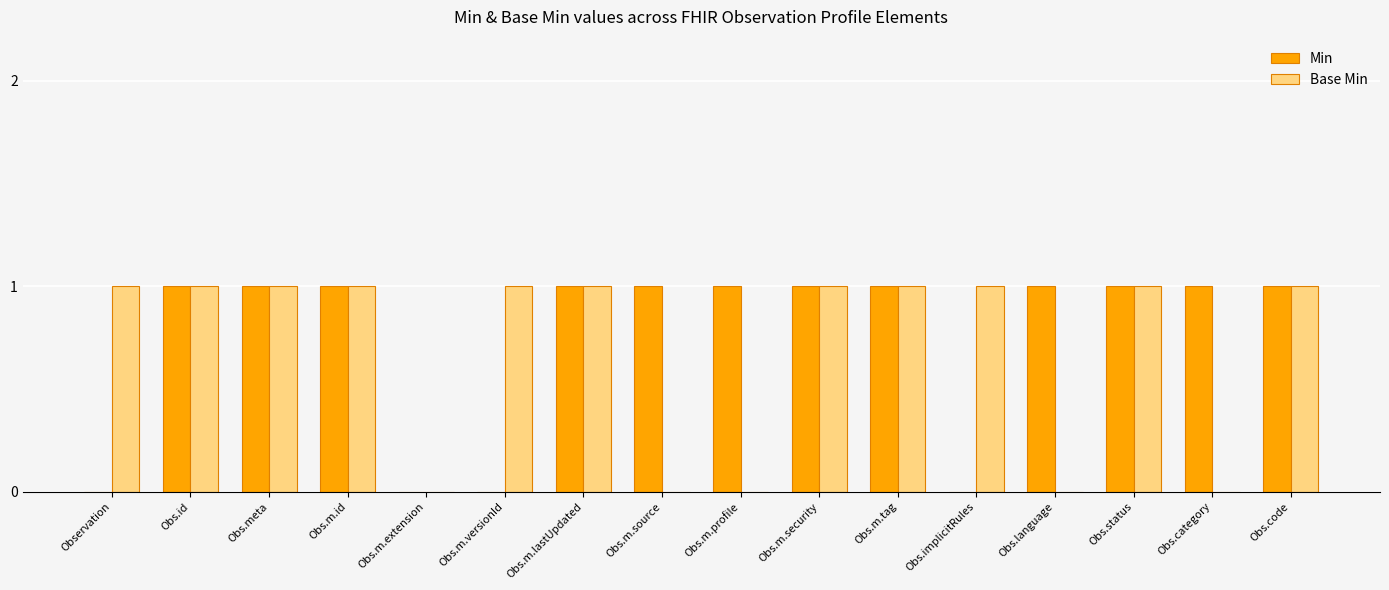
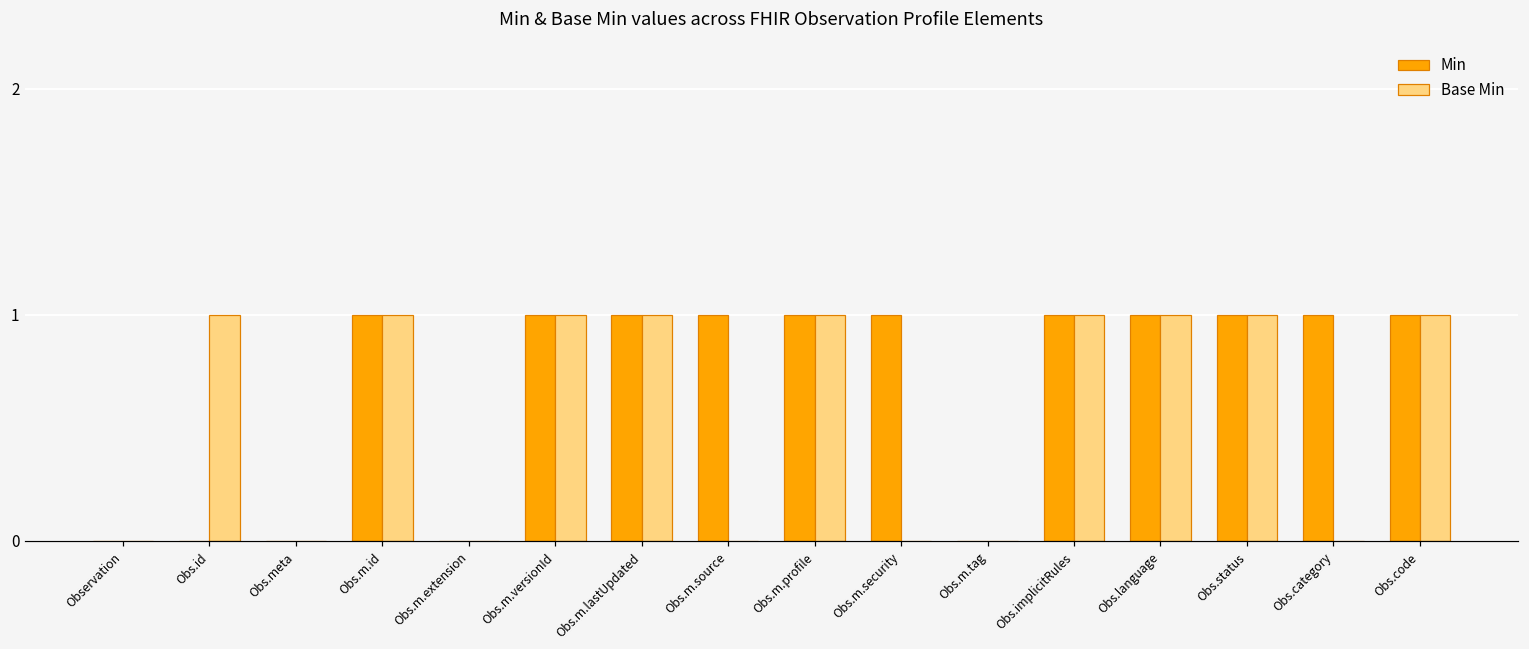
  {
    "Min": {
      "Observation": 0,
-     "Obs.id": 1,
-     "Obs.meta": 1,
+     "Obs.id": 0,
+     "Obs.meta": 0,
      "Obs.m.id": 1,
      "Obs.m.extension": 0,
-     "Obs.m.versionId": 0,
+     "Obs.m.versionId": 1,
      "Obs.m.lastUpdated": 1,
      "Obs.m.source": 1,
      "Obs.m.profile": 1,
      "Obs.m.security": 1,
-     "Obs.m.tag": 1,
-     "Obs.implicitRules": 0,
+     "Obs.m.tag": 0,
+     "Obs.implicitRules": 1,
      "Obs.language": 1,
      "Obs.status": 1,
      "Obs.category": 1,
      "Obs.code": 1
    },
    "Base Min": {
-     "Observation": 1,
+     "Observation": 0,
      "Obs.id": 1,
-     "Obs.meta": 1,
+     "Obs.meta": 0,
      "Obs.m.id": 1,
      "Obs.m.extension": 0,
      "Obs.m.versionId": 1,
      "Obs.m.lastUpdated": 1,
      "Obs.m.source": 0,
-     "Obs.m.profile": 0,
-     "Obs.m.security": 1,
-     "Obs.m.tag": 1,
+     "Obs.m.profile": 1,
+     "Obs.m.security": 0,
+     "Obs.m.tag": 0,
      "Obs.implicitRules": 1,
-     "Obs.language": 0,
+     "Obs.language": 1,
      "Obs.status": 1,
      "Obs.category": 0,
      "Obs.code": 1
    }
  }
